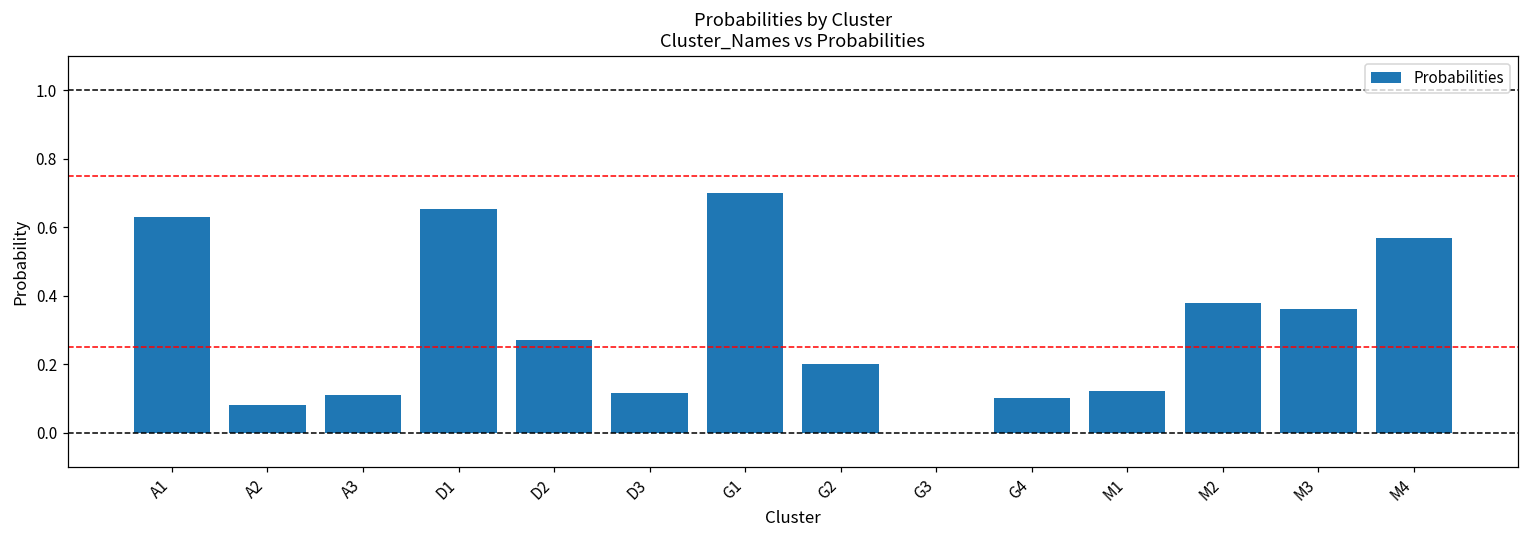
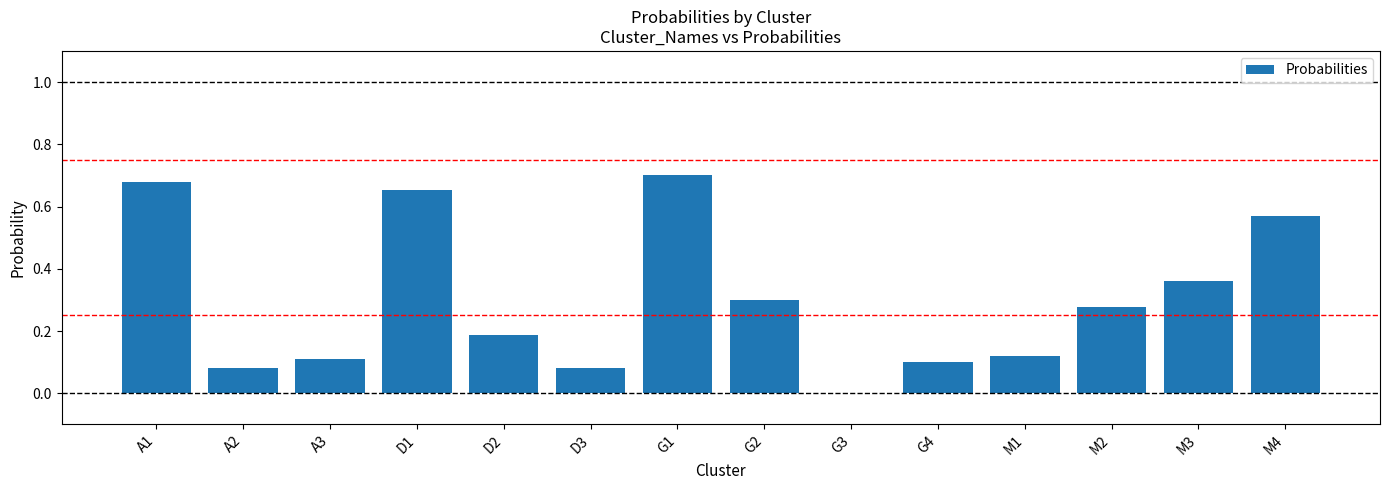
  {
-   "A1": 0.63,
+   "A1": 0.68,
    "A2": 0.08,
    "A3": 0.11,
    "D1": 0.65,
-   "D2": 0.27,
-   "D3": 0.12,
+   "D2": 0.19,
+   "D3": 0.08,
    "G1": 0.70,
-   "G2": 0.2,
+   "G2": 0.3,
    "G3": 0.00,
    "G4": 0.10,
    "M1": 0.12,
-   "M2": 0.38,
+   "M2": 0.28,
    "M3": 0.36,
    "M4": 0.57
  }
